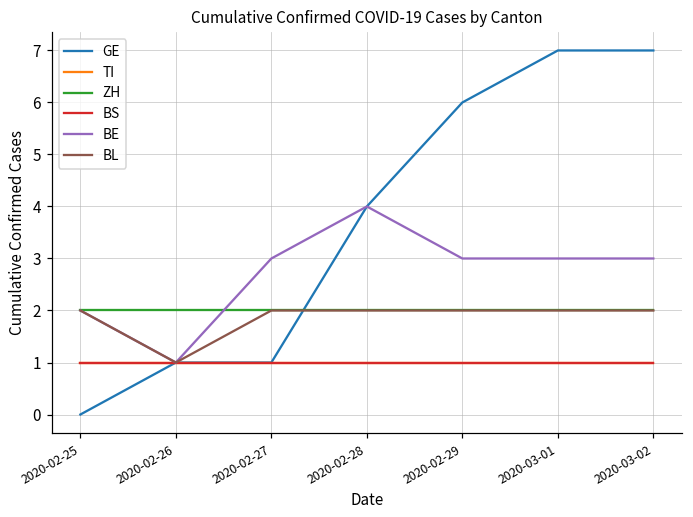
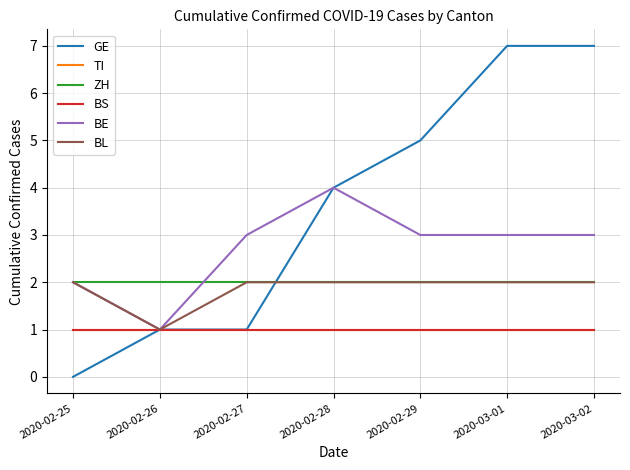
  {
    "GE": {
      "2020-02-25": 0,
-     "2020-02-29": 6,
+     "2020-02-29": 5,
      "2020-03-01": 7,
      "2020-03-02": 7
    },
    "BS": {
      "2020-02-25": 1,
      "2020-02-28": 1,
      "2020-02-29": 1,
      "2020-03-01": 1,
      "2020-03-02": 1
    },
    "ZH": {
      "2020-02-26": 2
    },
    "BE": {
      "2020-02-27": 3,
      "2020-02-29": 3,
      "2020-03-01": 3,
      "2020-03-02": 3
    }
  }
